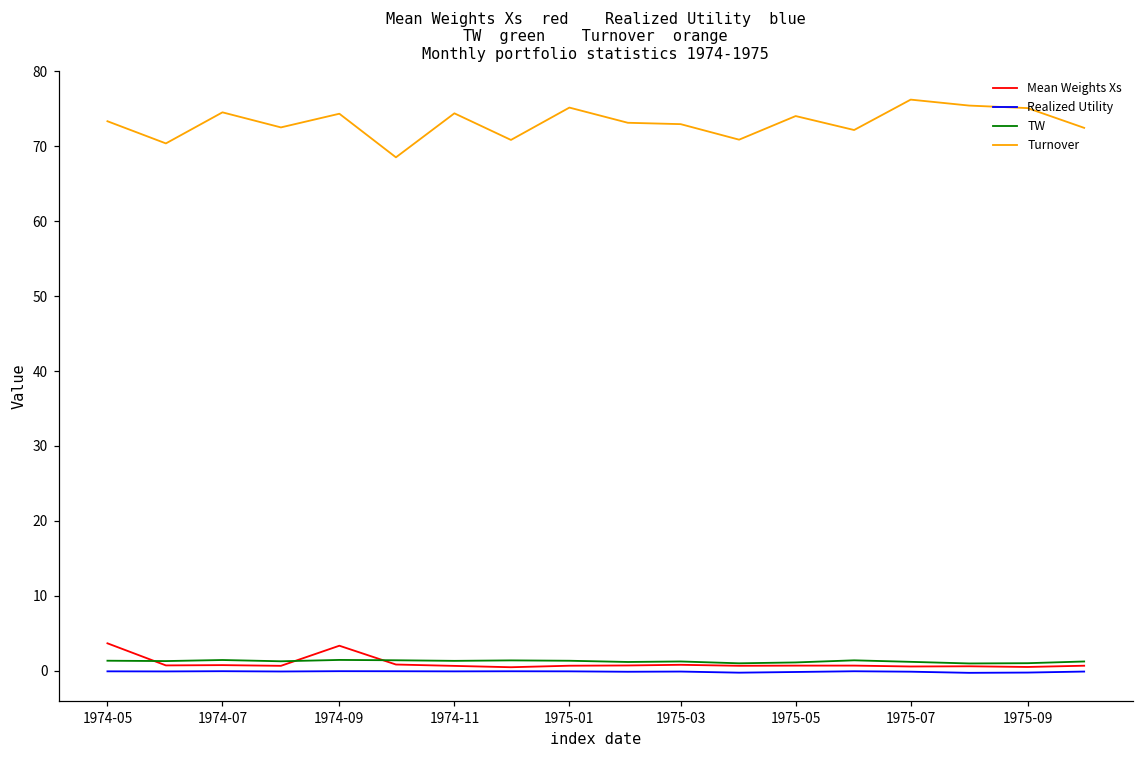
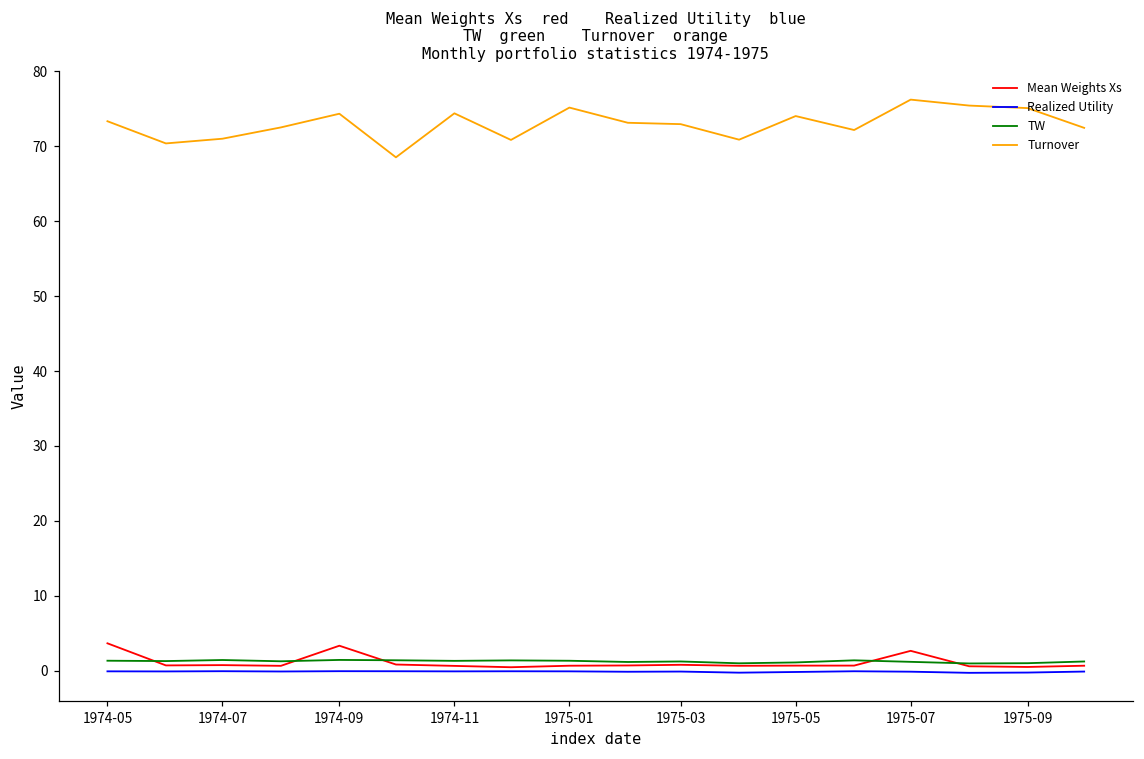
  {
    "Mean Weights Xs": {
      "1974-05": 4,
      "1974-07": 1,
      "1974-09": 3,
      "1974-11": 1,
      "1975-01": 1,
      "1975-03": 1,
      "1975-05": 1,
-     "1975-07": 1,
+     "1975-07": 3,
      "1975-09": 1
    },
    "Realized Utility": {
      "1974-05": 0,
      "1974-07": 0,
      "1974-09": 0,
      "1974-11": 0,
      "1975-01": 0,
      "1975-03": 0,
      "1975-05": 0,
      "1975-07": 0,
      "1975-09": 0
    },
    "TW": {
      "1974-05": 1,
      "1974-07": 1,
      "1974-09": 1,
      "1974-11": 1,
      "1975-01": 1,
      "1975-03": 1,
      "1975-05": 1,
      "1975-07": 1,
      "1975-09": 1
    },
    "Turnover": {
      "1974-05": 73,
-     "1974-07": 75,
+     "1974-07": 71,
      "1974-09": 74,
      "1974-11": 74,
      "1975-01": 75,
      "1975-03": 73,
      "1975-05": 74,
      "1975-07": 76,
      "1975-09": 75
    }
  }
